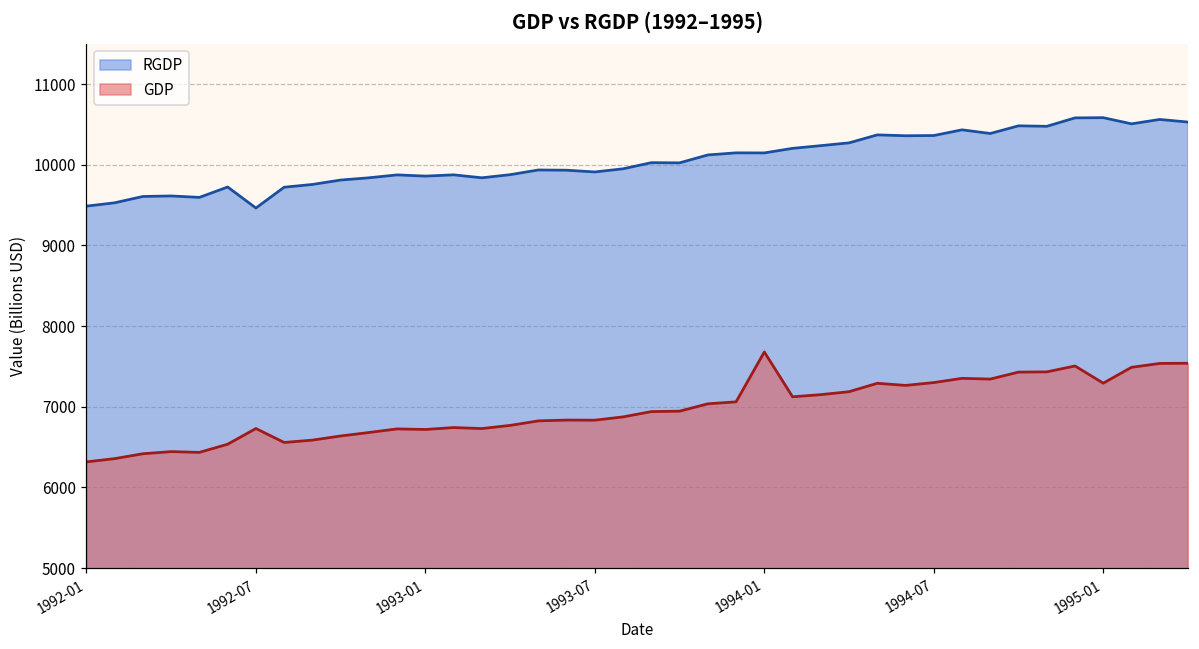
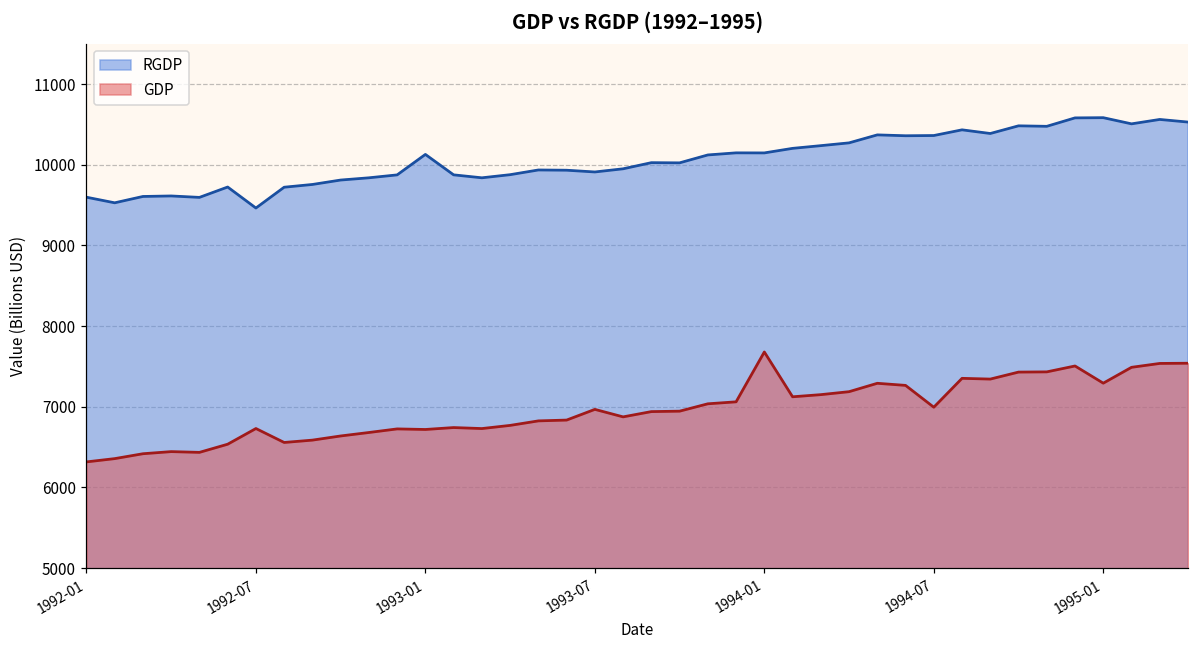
  {
    "RGDP": {
-     "1992-01": 9500,
+     "1992-01": 9600,
      "1992-07": 9500,
-     "1993-01": 9900,
+     "1993-01": 10100,
      "1993-07": 9900,
      "1994-01": 10100,
      "1994-07": 10400,
      "1995-01": 10600
    },
    "GDP": {
      "1992-01": 6300,
      "1992-07": 6700,
      "1993-01": 6700,
-     "1993-07": 6800,
+     "1993-07": 7000,
      "1994-01": 7700,
-     "1994-07": 7300,
+     "1994-07": 7000,
      "1995-01": 7300
    }
  }
